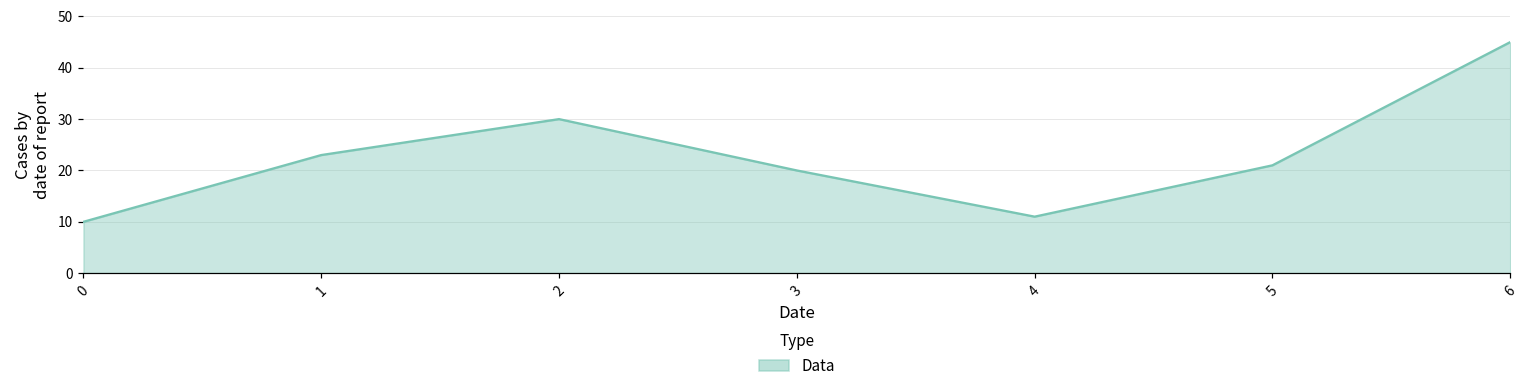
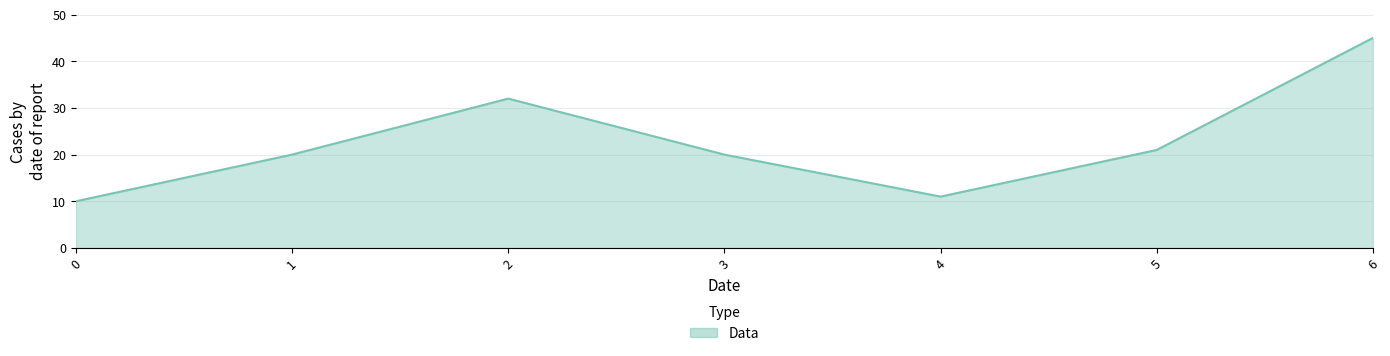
  {
    "0": 10,
-   "1": 23,
-   "2": 30,
+   "1": 20,
+   "2": 32,
    "3": 20,
    "4": 11,
    "5": 21,
    "6": 45
  }
